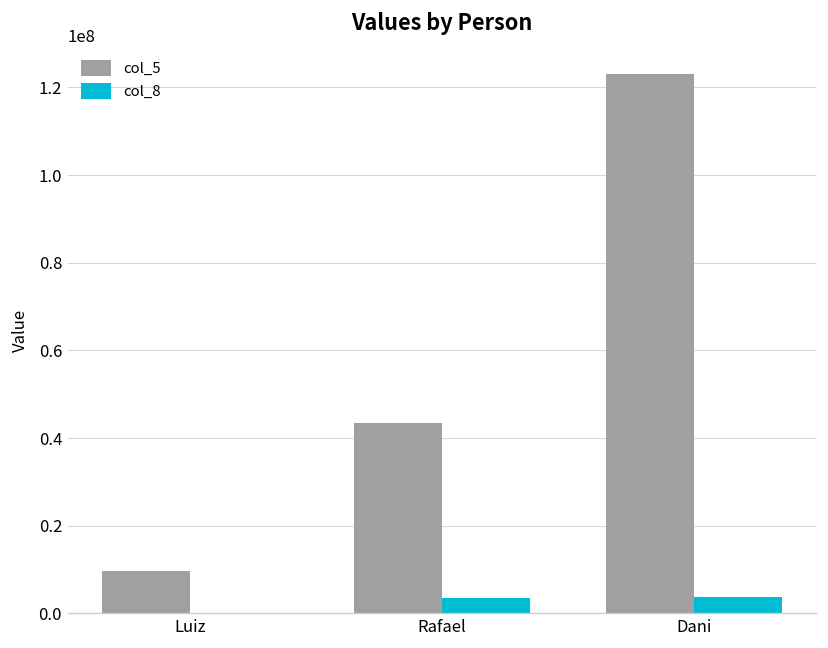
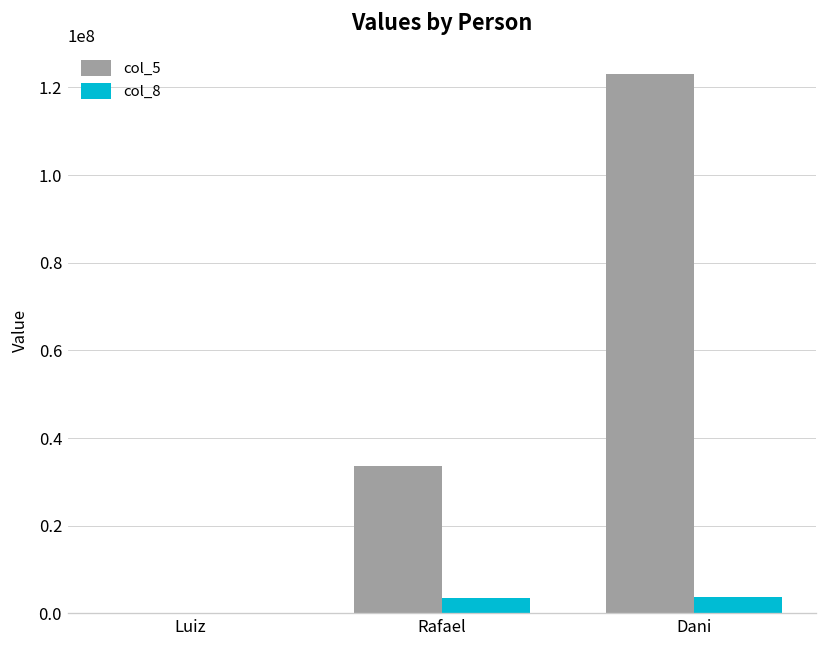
  {
    "col_5": {
-     "Luiz": 10000000,
-     "Rafael": 43000000,
+     "Luiz": 0,
+     "Rafael": 34000000,
      "Dani": 123000000
    },
    "col_8": {
      "Rafael": 3000000,
      "Dani": 4000000
    }
  }
